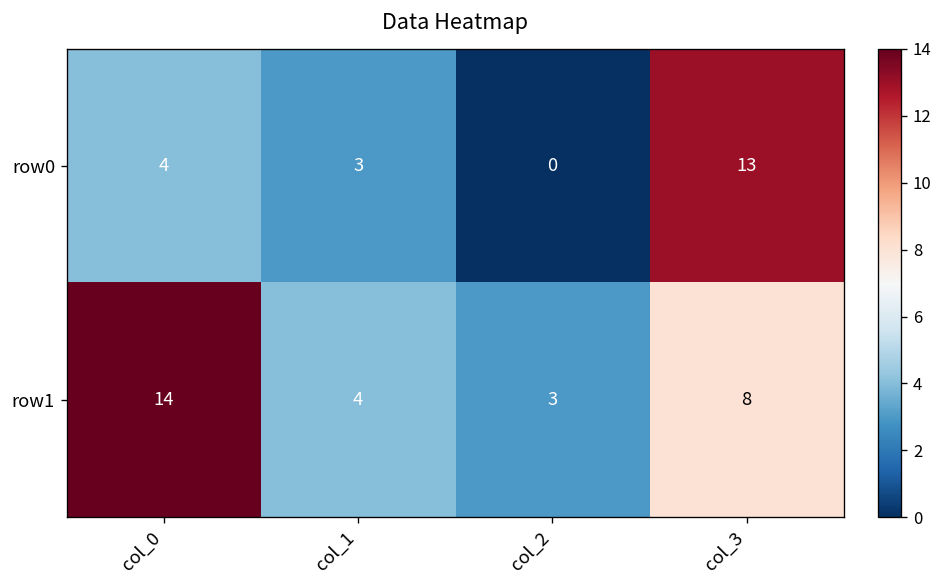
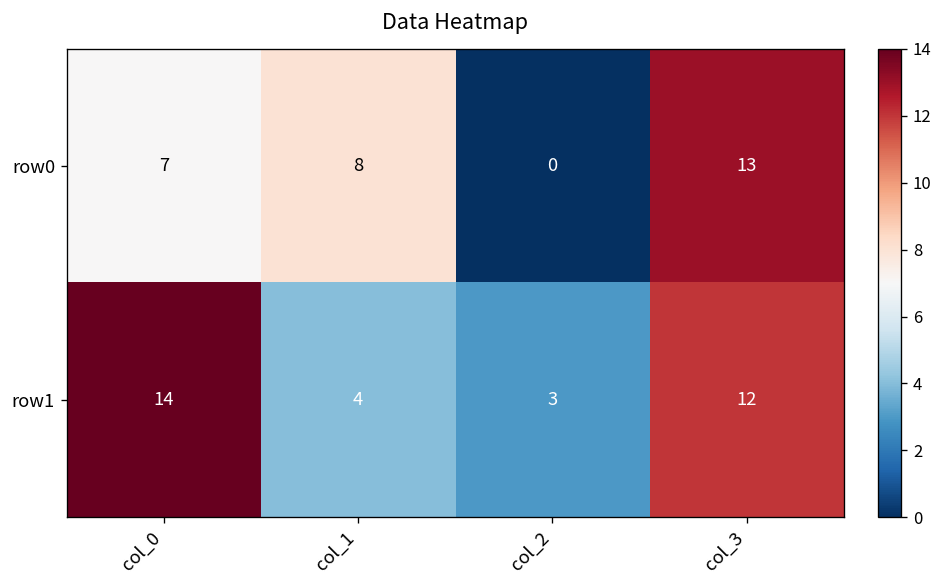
  {
    "row0": {
-     "col_0": 4,
-     "col_1": 3,
+     "col_0": 7,
+     "col_1": 8,
      "col_2": 0,
      "col_3": 13
    },
    "row1": {
      "col_0": 14,
      "col_1": 4,
      "col_2": 3,
-     "col_3": 8
+     "col_3": 12
    }
  }
